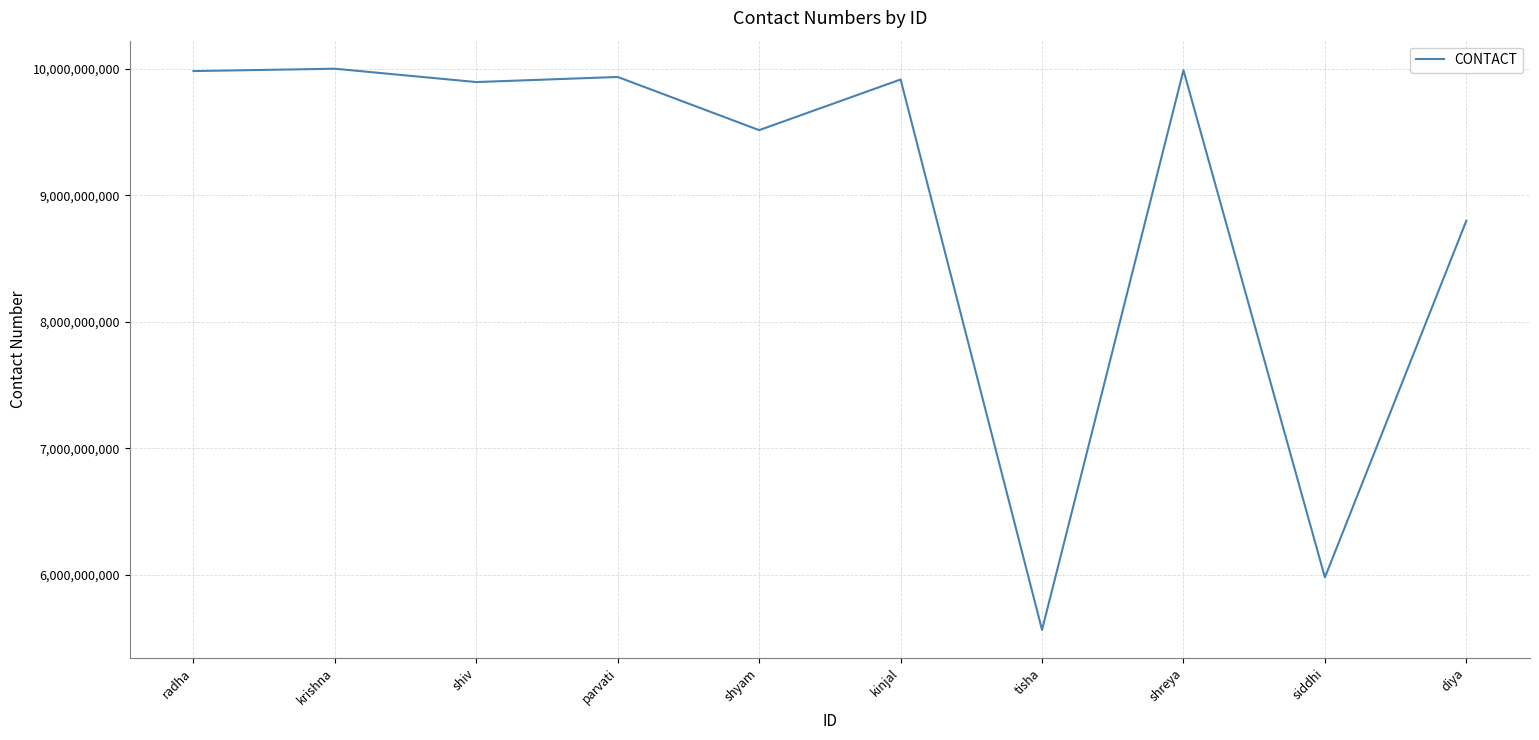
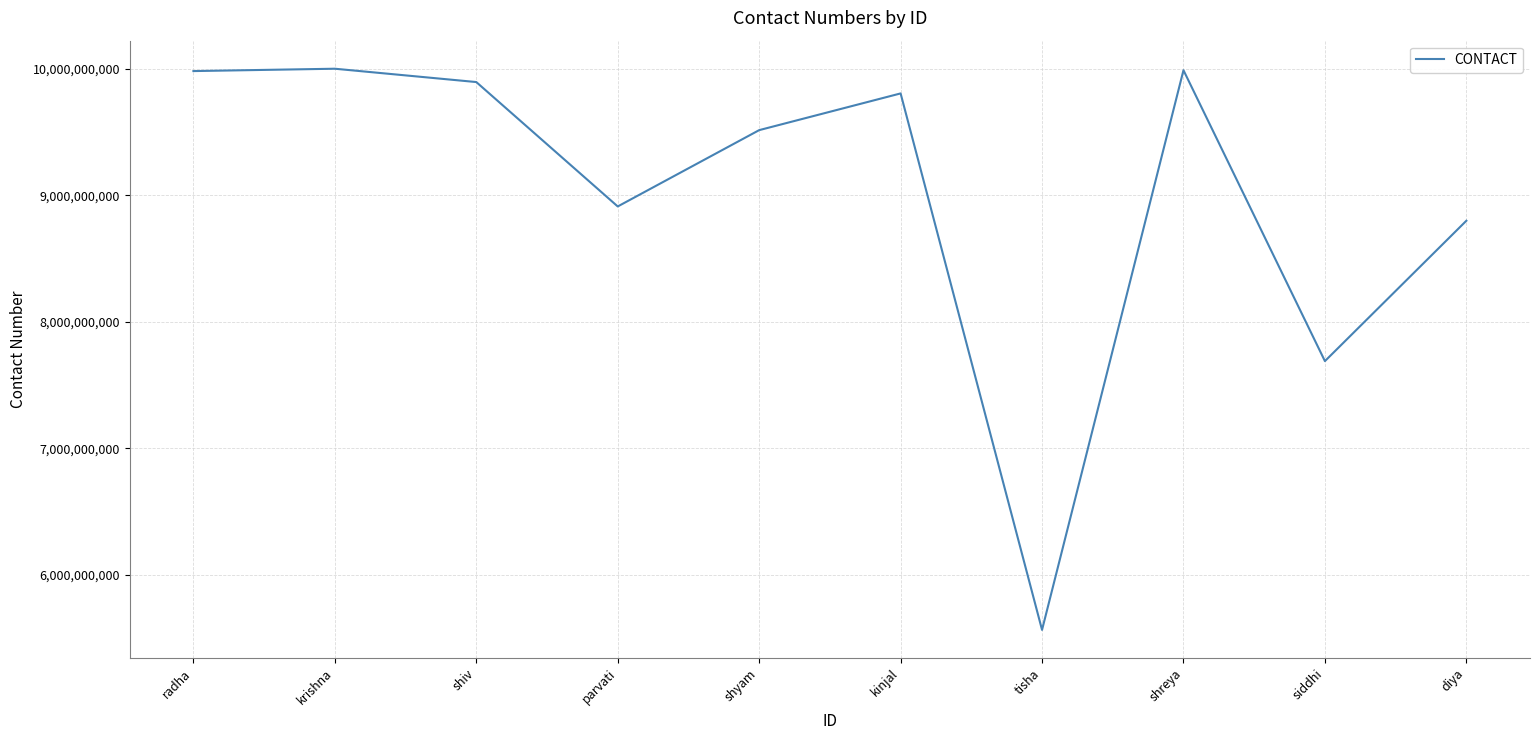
  {
    "radha": "9,980,000,000",
    "krishna": "10,000,000,000",
    "shiv": "9,890,000,000",
-   "parvati": "9,930,000,000",
+   "parvati": "8,910,000,000",
    "shyam": "9,510,000,000",
-   "kinjal": "9,910,000,000",
+   "kinjal": "9,800,000,000",
    "tisha": "5,570,000,000",
    "shreya": "9,990,000,000",
-   "siddhi": "5,980,000,000",
+   "siddhi": "7,690,000,000",
    "diya": "8,800,000,000"
  }
